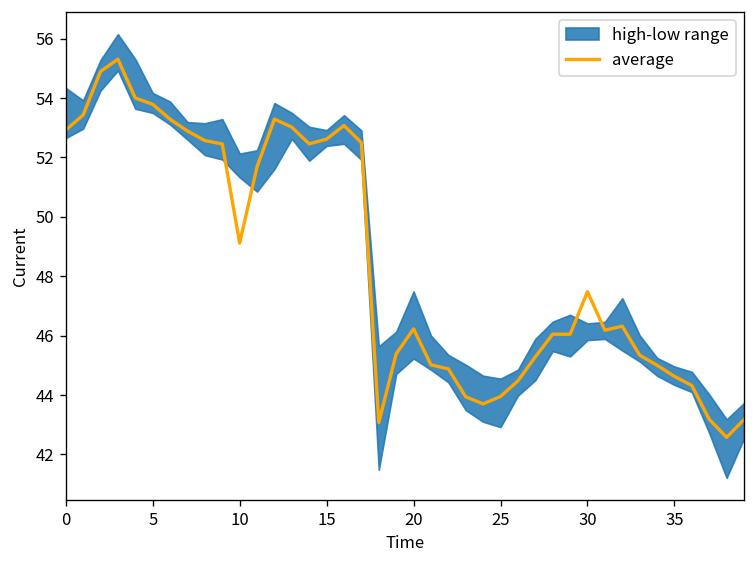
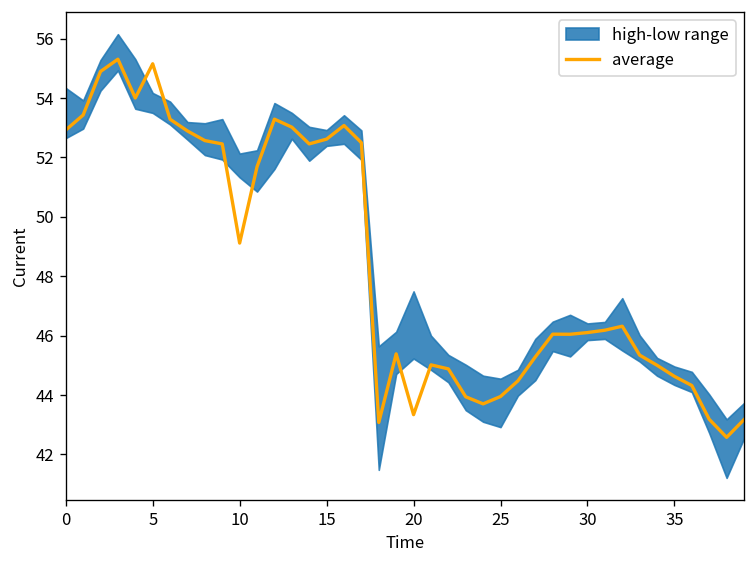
  {
    "average": {
      "0": 52.9,
-     "5": 53.8,
+     "5": 55.2,
      "10": 49.1,
      "15": 52.6,
-     "20": 46.2,
+     "20": 43.3,
      "25": 44.0,
-     "30": 47.5,
+     "30": 46.1,
      "35": 44.6
    }
  }
